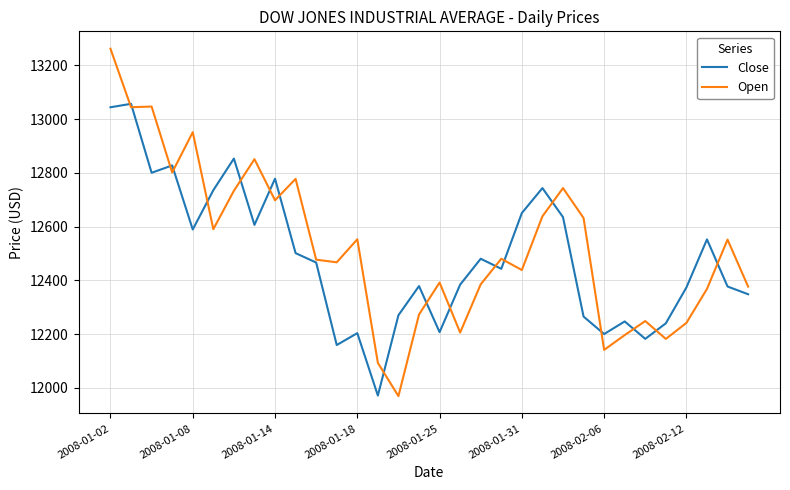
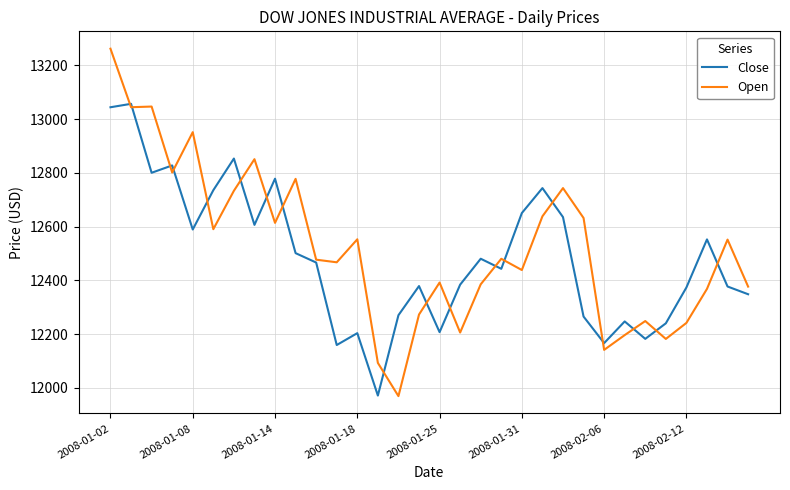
  {
    "Close": {
      "2008-01-02": 13040,
      "2008-01-08": 12590,
      "2008-01-14": 12780,
      "2008-01-18": 12200,
      "2008-01-25": 12210,
      "2008-01-31": 12650,
-     "2008-02-06": 12200,
+     "2008-02-06": 12170,
      "2008-02-12": 12370
    },
    "Open": {
      "2008-01-02": 13260,
      "2008-01-08": 12950,
-     "2008-01-14": 12700,
+     "2008-01-14": 12610,
      "2008-01-18": 12550,
      "2008-01-25": 12390,
      "2008-01-31": 12440,
      "2008-02-06": 12140,
      "2008-02-12": 12240
    }
  }
